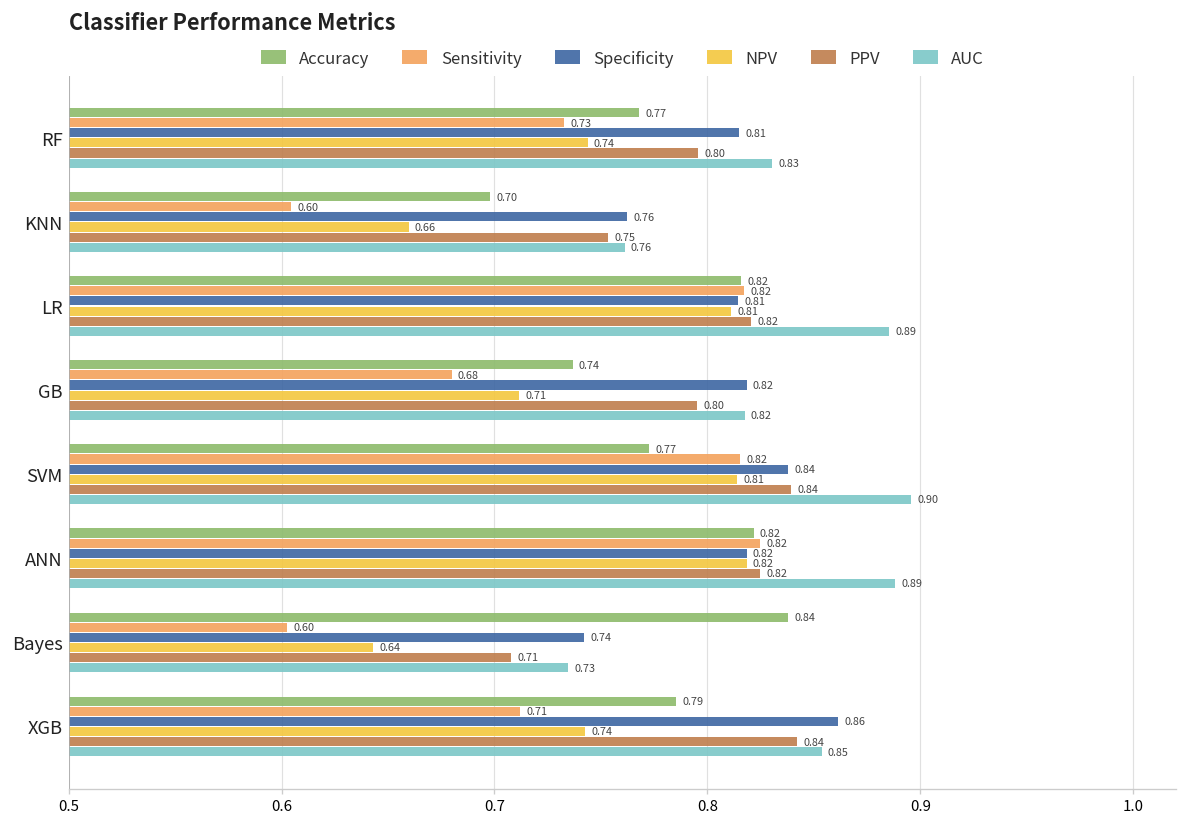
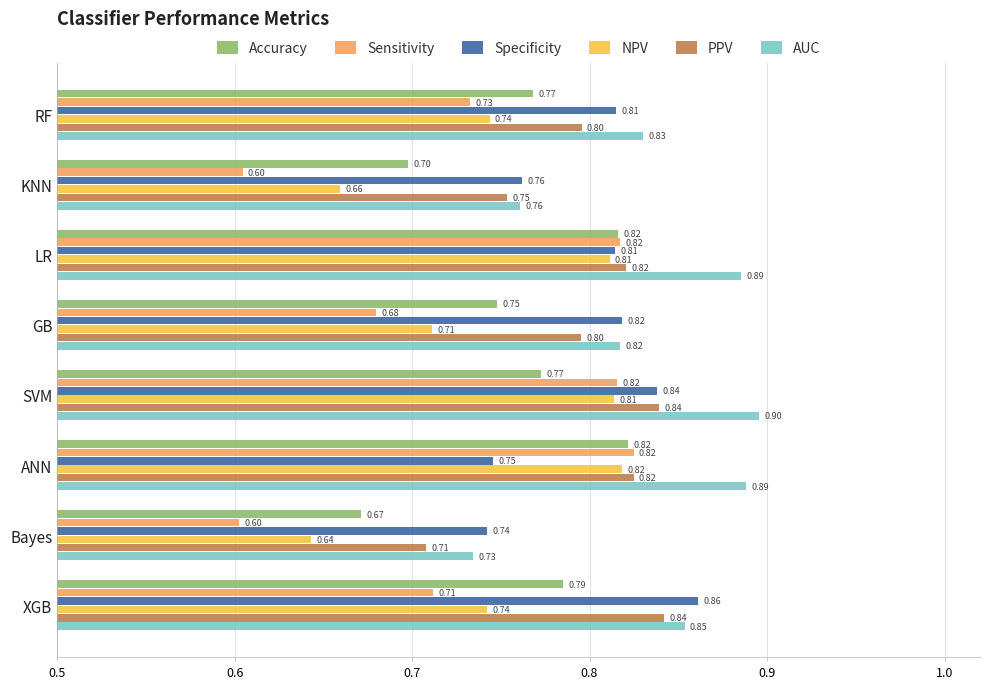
  {
    "Accuracy": {
      "RF": 0.77,
      "KNN": 0.70,
      "LR": 0.82,
-     "GB": 0.74,
+     "GB": 0.75,
      "SVM": 0.77,
-     "Bayes": 0.84,
+     "Bayes": 0.67,
      "XGB": 0.79
    },
    "Specificity": {
      "RF": 0.81,
      "KNN": 0.76,
      "LR": 0.81,
      "GB": 0.82,
      "SVM": 0.84,
-     "ANN": 0.82,
+     "ANN": 0.75,
      "Bayes": 0.74,
      "XGB": 0.86
    },
    "PPV": {
      "RF": 0.80,
      "KNN": 0.75,
      "LR": 0.82,
      "GB": 0.80,
      "SVM": 0.84,
      "ANN": 0.82,
      "Bayes": 0.71,
      "XGB": 0.84
    },
    "AUC": {
      "RF": 0.83,
      "KNN": 0.76,
      "LR": 0.89,
      "GB": 0.82,
      "SVM": 0.90,
      "ANN": 0.89,
      "Bayes": 0.73,
      "XGB": 0.85
    }
  }
